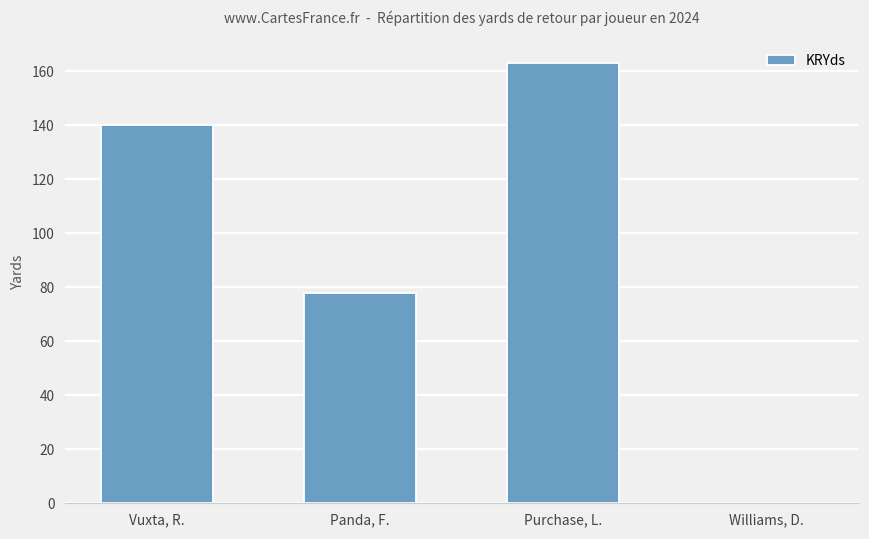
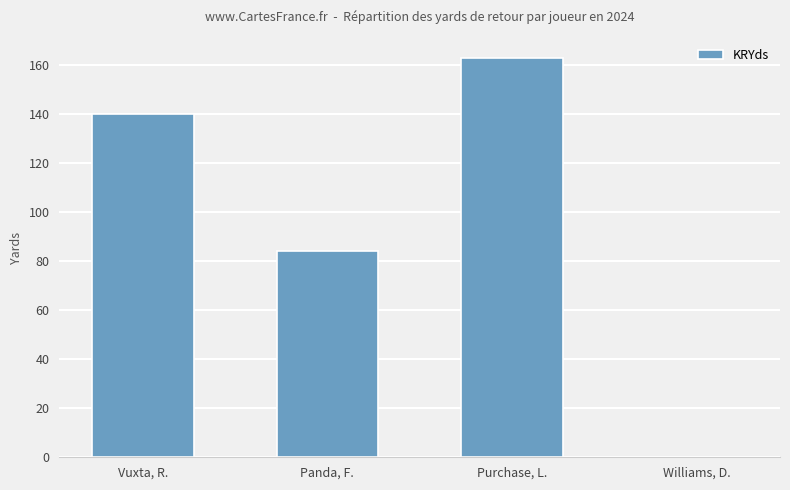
  {
    "Vuxta, R.": 140,
-   "Panda, F.": 78,
+   "Panda, F.": 84,
    "Purchase, L.": 163,
    "Williams, D.": 0
  }
